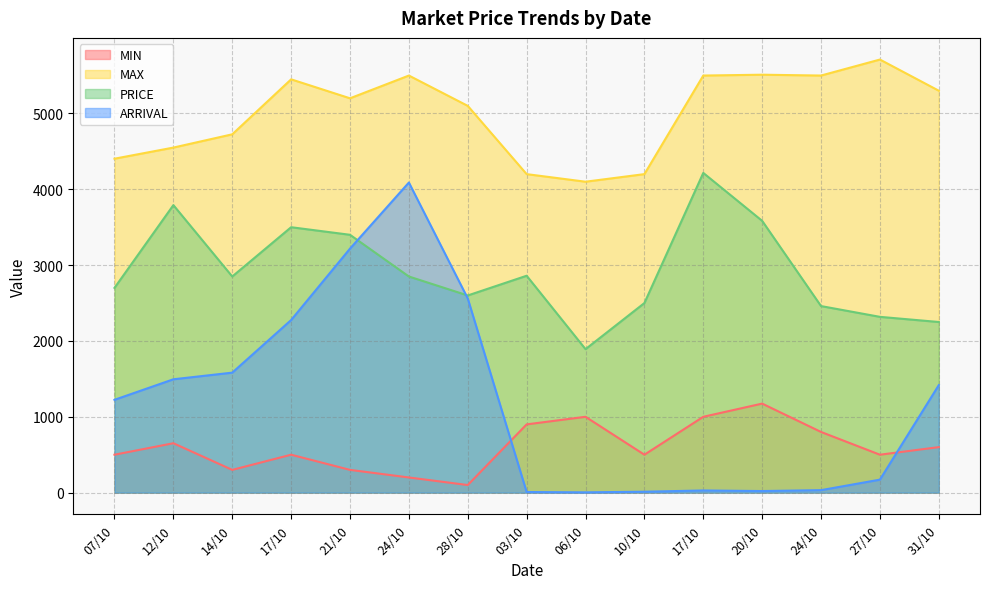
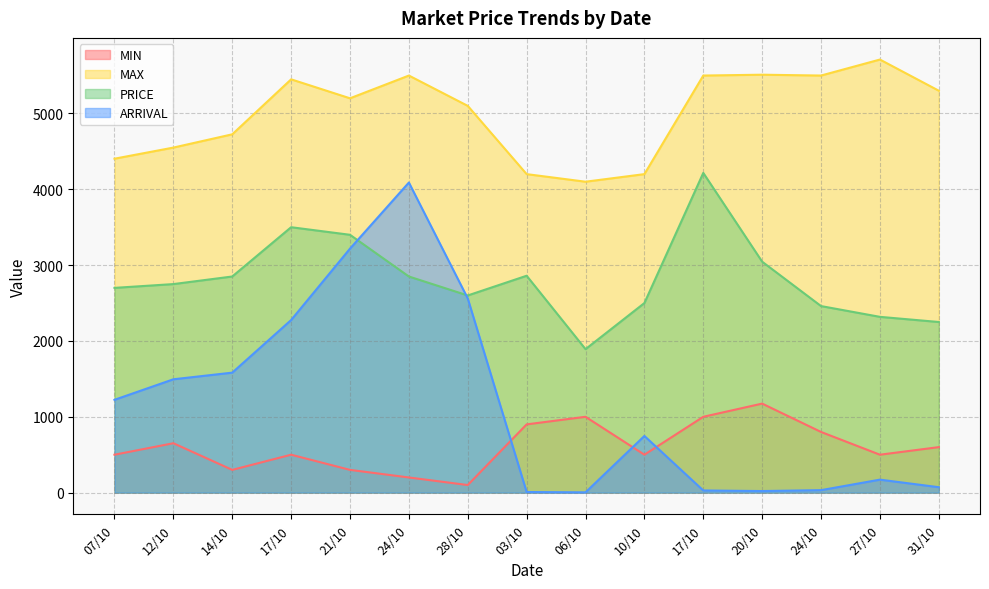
  {
    "MIN": {
      "07/10": 500,
      "12/10": 700,
      "14/10": 300,
      "21/10": 300,
      "28/10": 100,
      "03/10": 900,
      "06/10": 1000,
      "10/10": 500,
      "20/10": 1200,
      "27/10": 500,
      "31/10": 600
    },
    "MAX": {
      "07/10": 4400,
      "12/10": 4600,
      "14/10": 4700,
      "21/10": 5200,
      "28/10": 5100,
      "03/10": 4200,
      "06/10": 4100,
      "10/10": 4200,
      "20/10": 5500,
      "27/10": 5700,
      "31/10": 5300
    },
    "PRICE": {
      "07/10": 2700,
-     "12/10": 3800,
+     "12/10": 2800,
      "14/10": 2900,
      "21/10": 3400,
      "28/10": 2600,
      "03/10": 2900,
      "06/10": 1900,
      "10/10": 2500,
-     "20/10": 3600,
+     "20/10": 3000,
      "27/10": 2300,
      "31/10": 2300
    },
    "ARRIVAL": {
      "07/10": 1200,
      "12/10": 1500,
      "14/10": 1600,
      "21/10": 3200,
      "28/10": 2600,
      "03/10": 0,
      "06/10": 0,
-     "10/10": 0,
+     "10/10": 700,
      "20/10": 0,
      "27/10": 200,
-     "31/10": 1400
+     "31/10": 100
    }
  }
